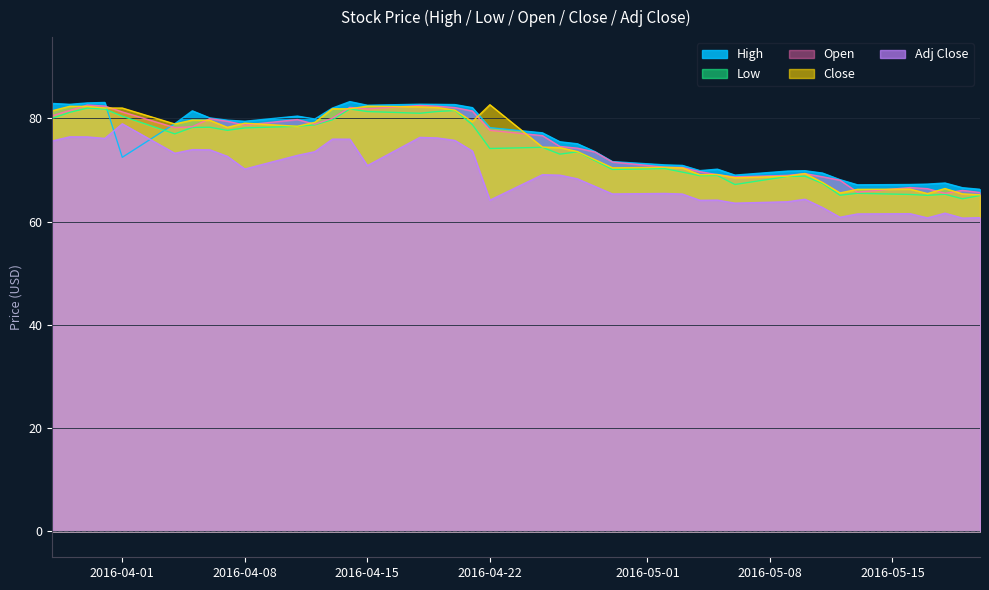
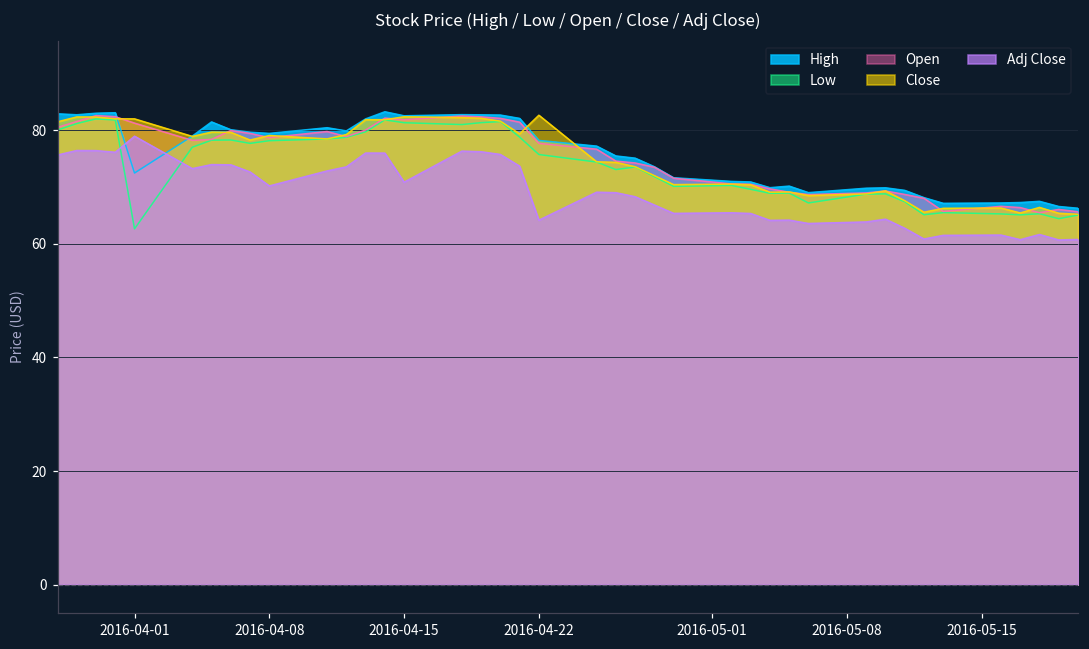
  {
    "High": {
      "2016-04-01": 72,
      "2016-04-22": 78
    },
    "Low": {
-     "2016-04-01": 80,
+     "2016-04-01": 63,
      "2016-04-08": 78,
      "2016-04-15": 81,
-     "2016-04-22": 74
+     "2016-04-22": 76
    },
    "Open": {
      "2016-04-01": 81,
      "2016-04-15": 82,
      "2016-04-22": 78
    },
    "Close": {
      "2016-04-01": 82,
      "2016-04-22": 83
    },
    "Adj Close": {
      "2016-04-01": 79,
      "2016-04-08": 70,
      "2016-04-15": 71,
      "2016-04-22": 64
    }
  }
